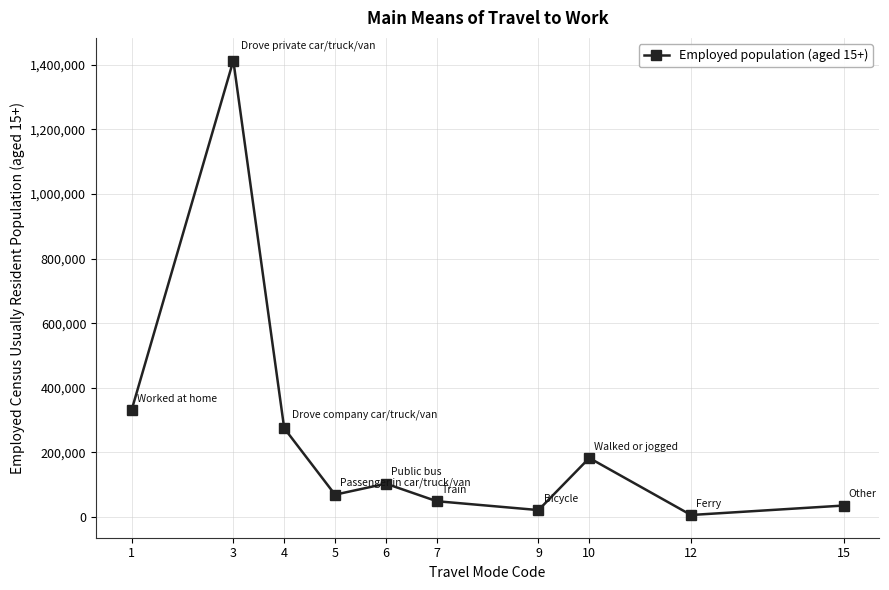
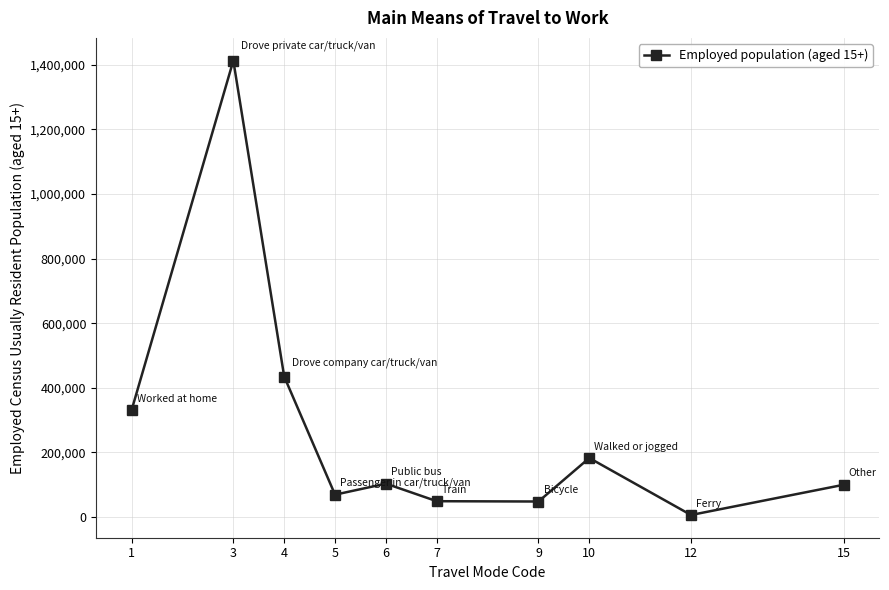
  {
    "1": "330,000",
    "3": "1,410,000",
-   "4": "270,000",
+   "4": "430,000",
    "5": "70,000",
    "6": "100,000",
    "7": "50,000",
-   "9": "20,000",
+   "9": "50,000",
    "10": "180,000",
    "12": "10,000",
-   "15": "40,000"
+   "15": "100,000"
  }
